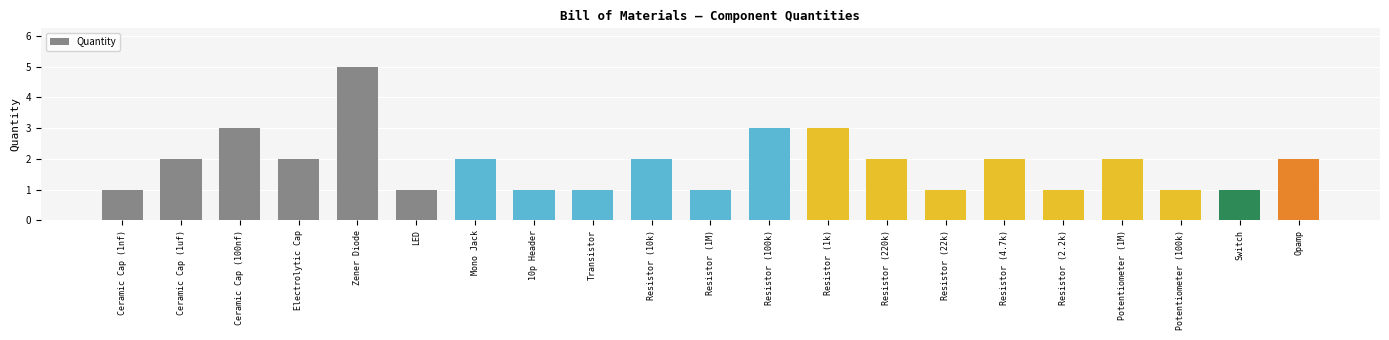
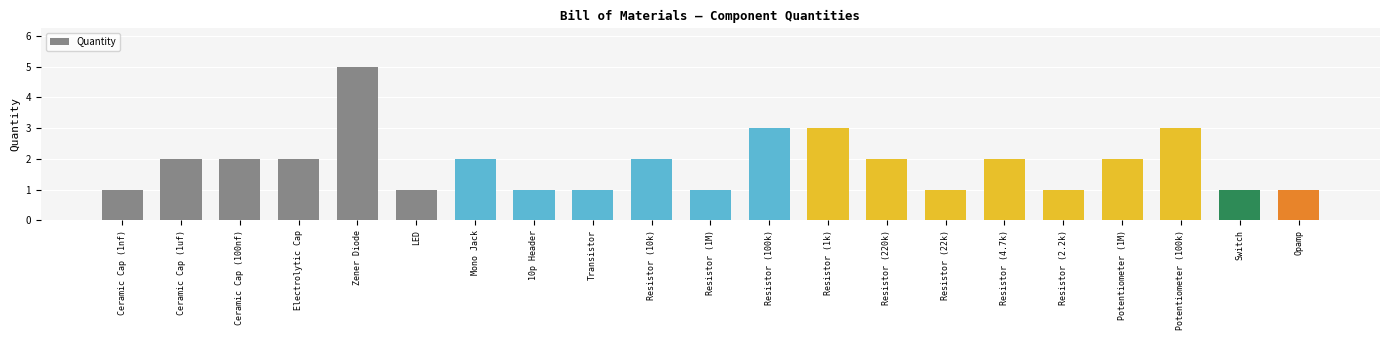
  {
    "Ceramic Cap (1nf)": 1,
    "Ceramic Cap (1uf)": 2,
-   "Ceramic Cap (100nf)": 3,
+   "Ceramic Cap (100nf)": 2,
    "Electrolytic Cap": 2,
    "Zener Diode": 5,
    "LED": 1,
    "Mono Jack": 2,
    "10p Header": 1,
    "Transistor": 1,
    "Resistor (10k)": 2,
    "Resistor (1M)": 1,
    "Resistor (100k)": 3,
    "Resistor (1k)": 3,
    "Resistor (220k)": 2,
    "Resistor (22k)": 1,
    "Resistor (4.7k)": 2,
    "Resistor (2.2k)": 1,
    "Potentiometer (1M)": 2,
-   "Potentiometer (100k)": 1,
+   "Potentiometer (100k)": 3,
    "Switch": 1,
-   "Opamp": 2
+   "Opamp": 1
  }
